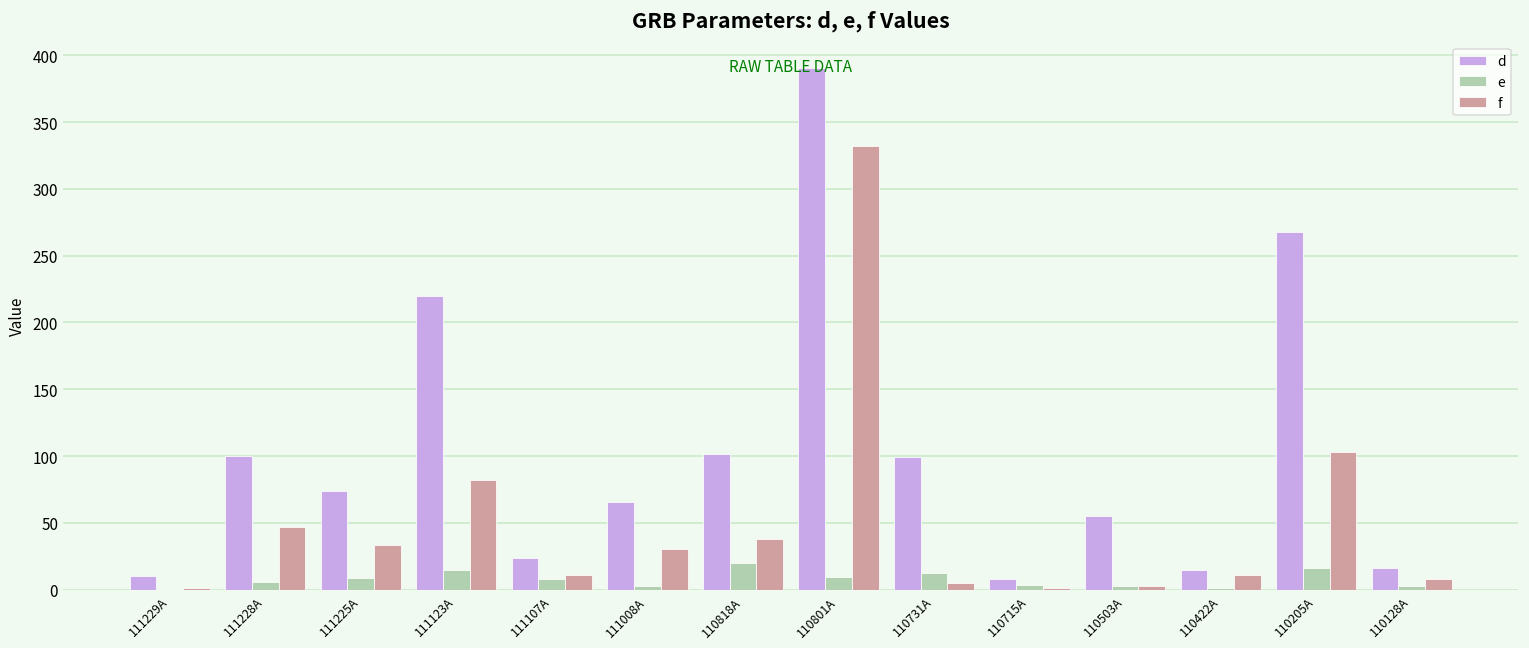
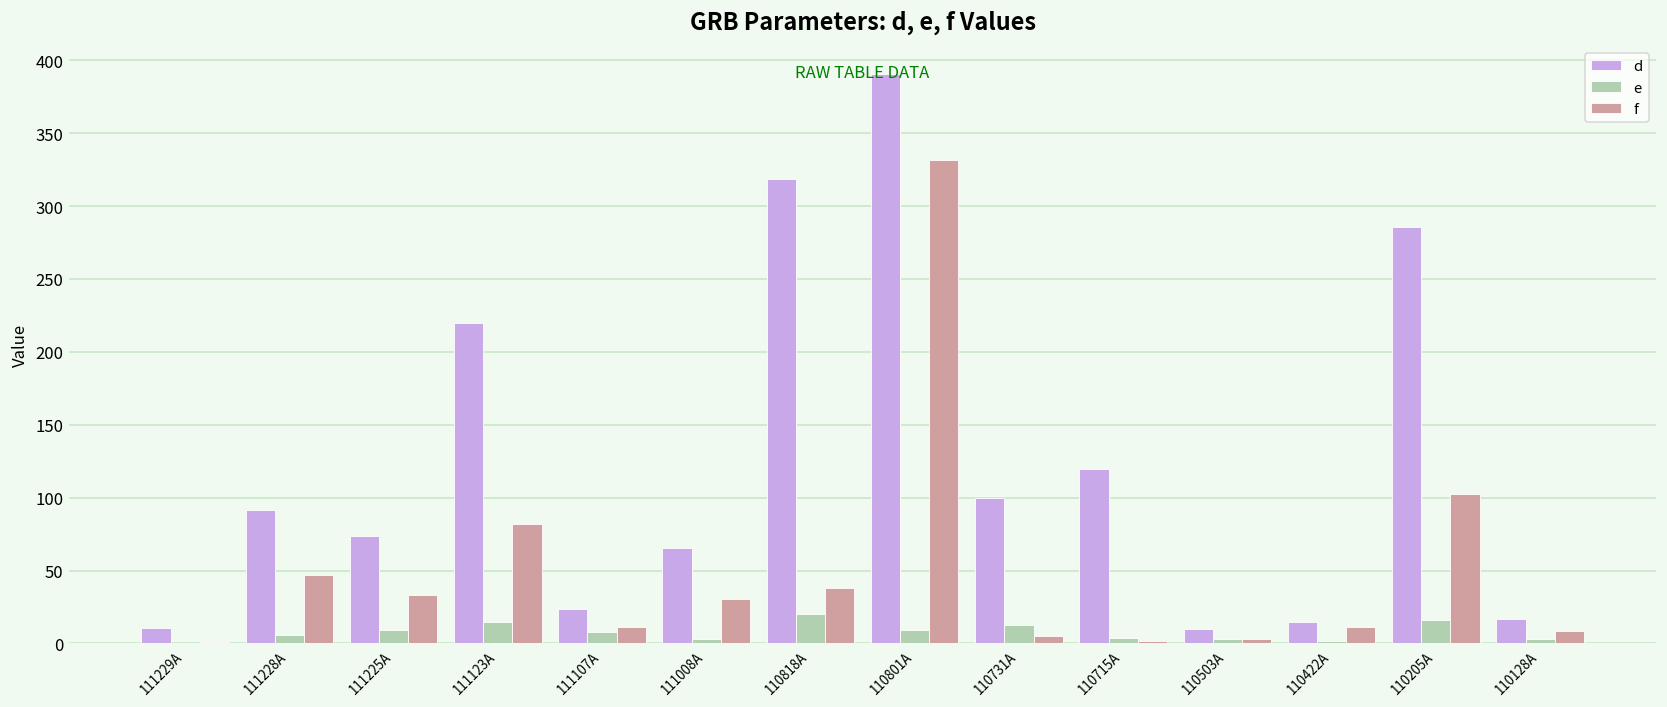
  {
    "d": {
      "111229A": 10,
-     "111228A": 100,
+     "111228A": 92,
      "111225A": 74,
      "111123A": 220,
      "111107A": 24,
      "111008A": 66,
-     "110818A": 102,
+     "110818A": 318,
      "110801A": 391,
      "110731A": 100,
-     "110715A": 8,
-     "110503A": 55,
+     "110715A": 120,
+     "110503A": 10,
      "110422A": 15,
-     "110205A": 268,
+     "110205A": 286,
      "110128A": 17
    }
  }
